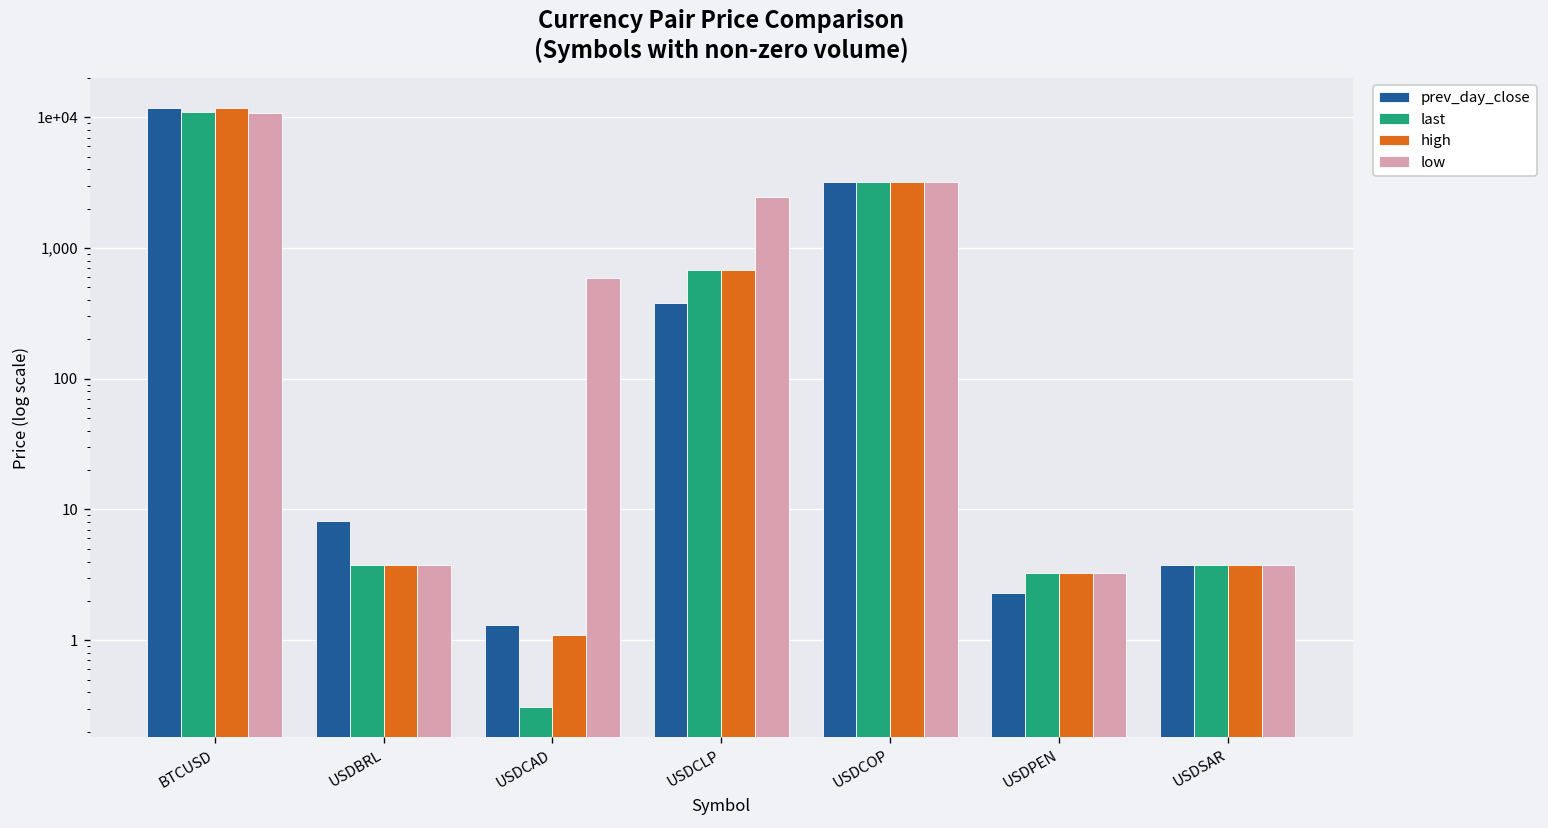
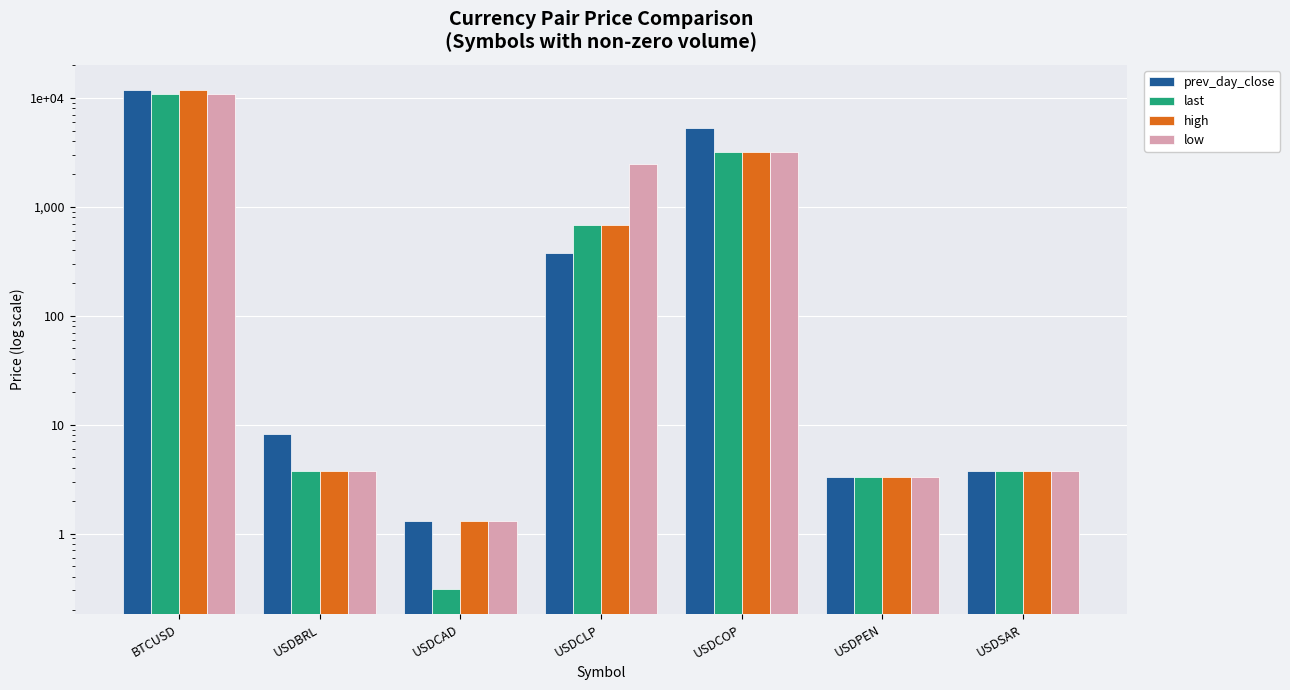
  {
    "prev_day_close": {
      "BTCUSD": "12,000",
      "USDBRL": "8",
      "USDCAD": "1.3",
      "USDCLP": "380",
-     "USDCOP": "3,200",
-     "USDPEN": "2.3",
+     "USDCOP": "5,000",
+     "USDPEN": "3.3",
      "USDSAR": "3.8"
    },
    "last": {
      "BTCUSD": "11,000",
      "USDBRL": "3.7",
      "USDCAD": "0.3",
      "USDCLP": "700",
      "USDCOP": "3,200",
      "USDPEN": "3.3",
      "USDSAR": "3.8"
    },
    "high": {
      "BTCUSD": "12,000",
      "USDBRL": "3.7",
-     "USDCAD": "1.1",
+     "USDCAD": "1.3",
      "USDCLP": "700",
      "USDCOP": "3,200",
      "USDPEN": "3.3",
      "USDSAR": "3.8"
    },
    "low": {
      "BTCUSD": "11,000",
      "USDBRL": "3.7",
-     "USDCAD": "600",
+     "USDCAD": "1.3",
      "USDCLP": "2,500",
      "USDCOP": "3,200",
      "USDPEN": "3.3",
      "USDSAR": "3.8"
    }
  }
